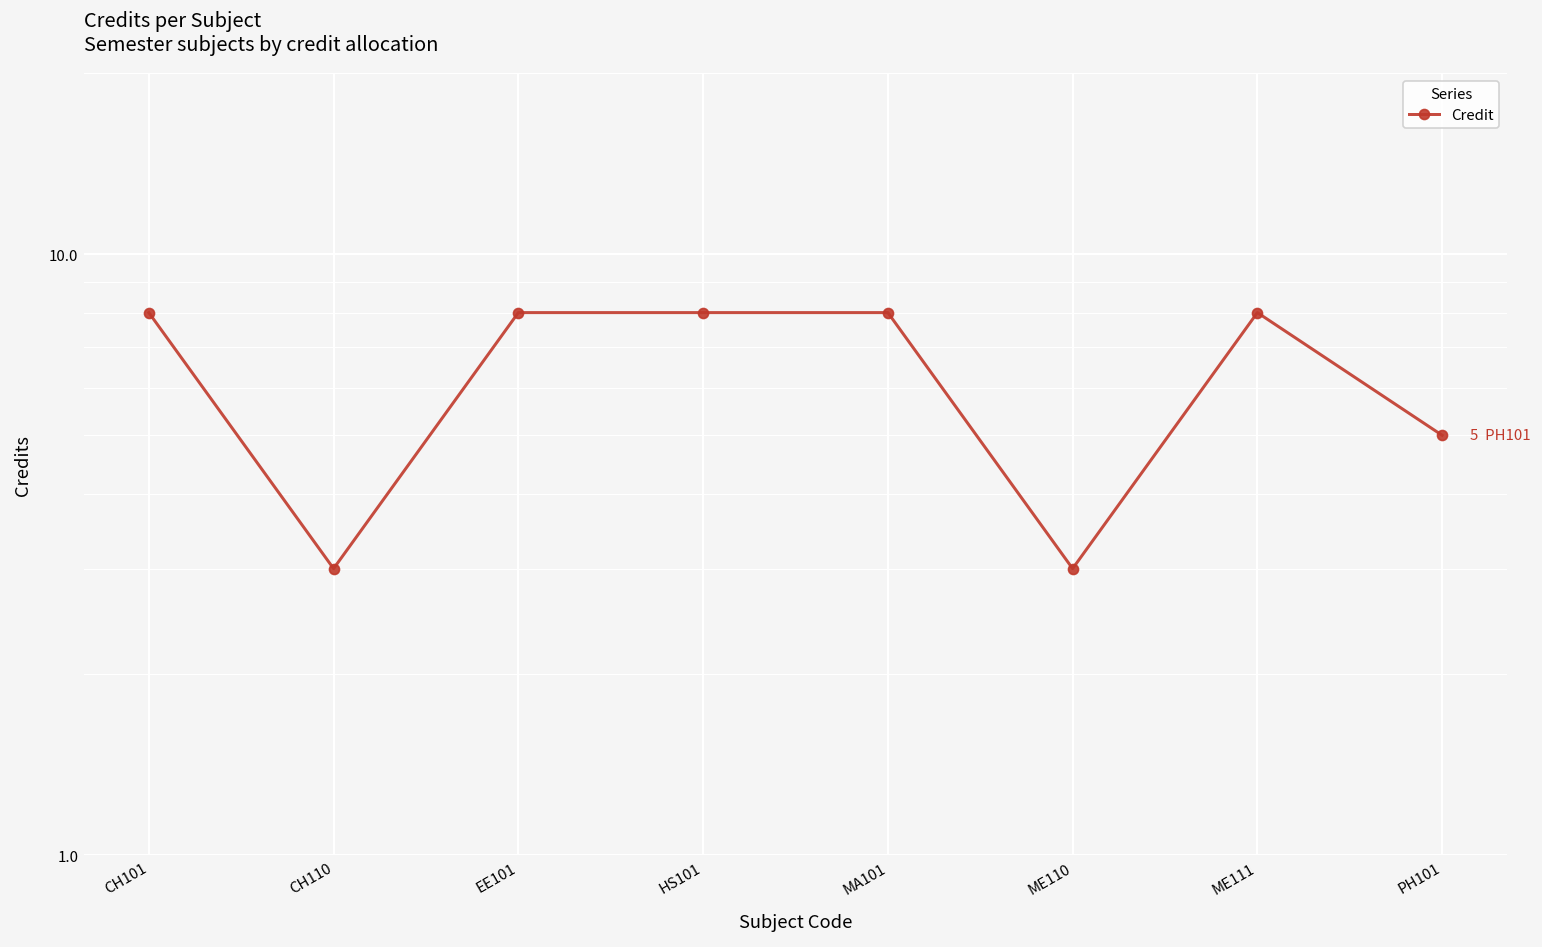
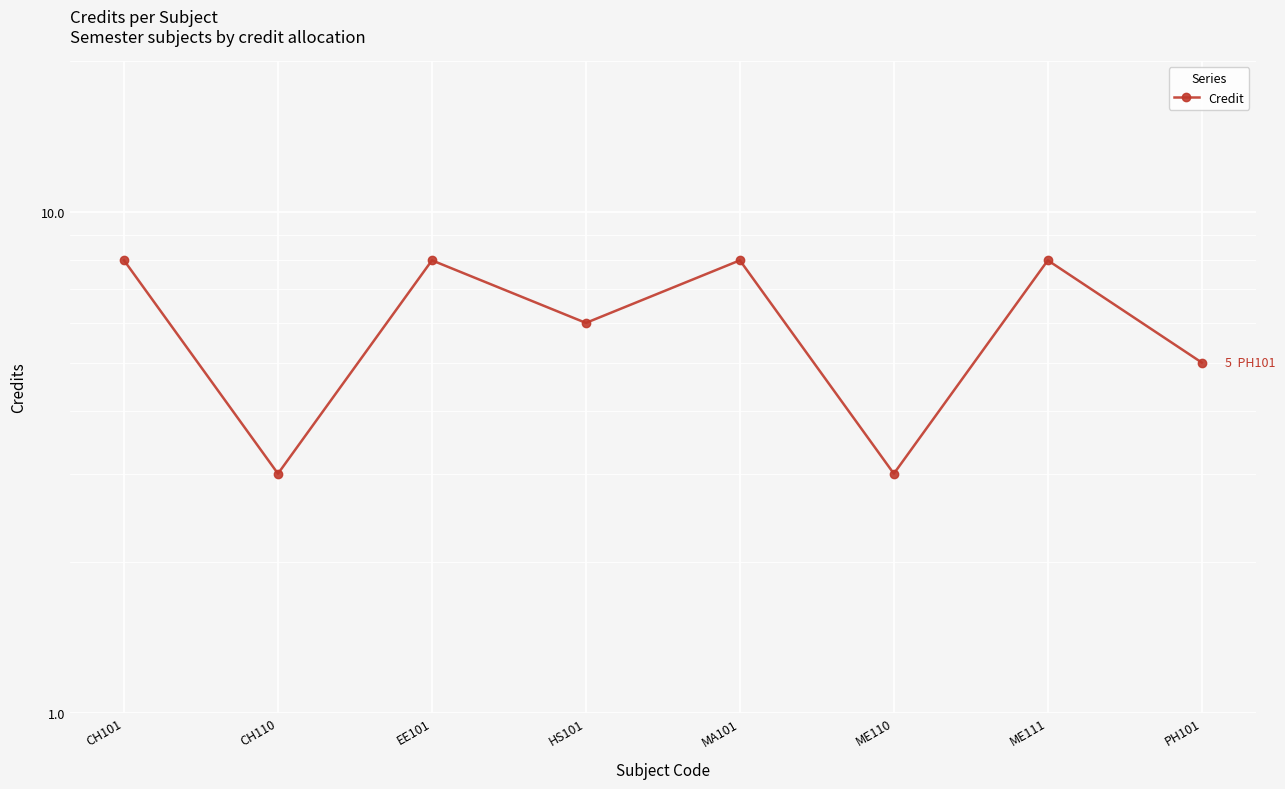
  {
    "CH101": 8,
    "CH110": 3,
    "EE101": 8,
-   "HS101": 8,
+   "HS101": 6,
    "MA101": 8,
    "ME110": 3,
    "ME111": 8
  }
